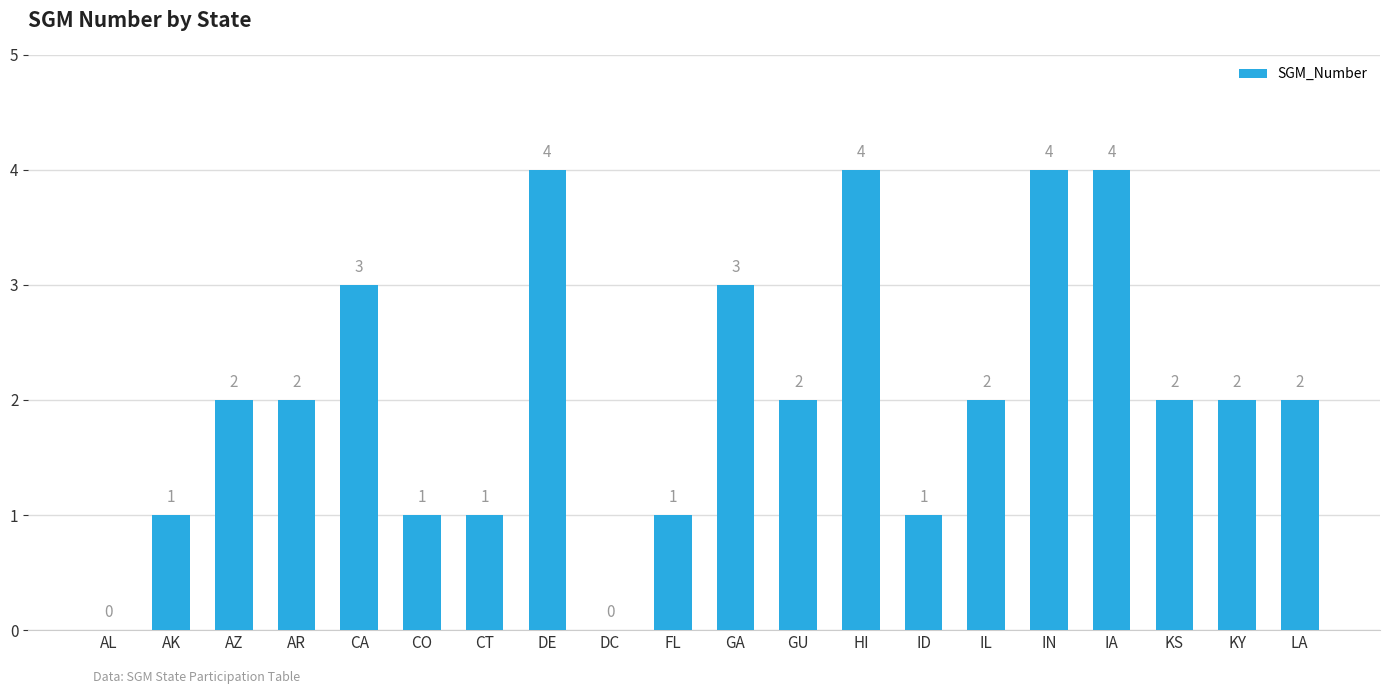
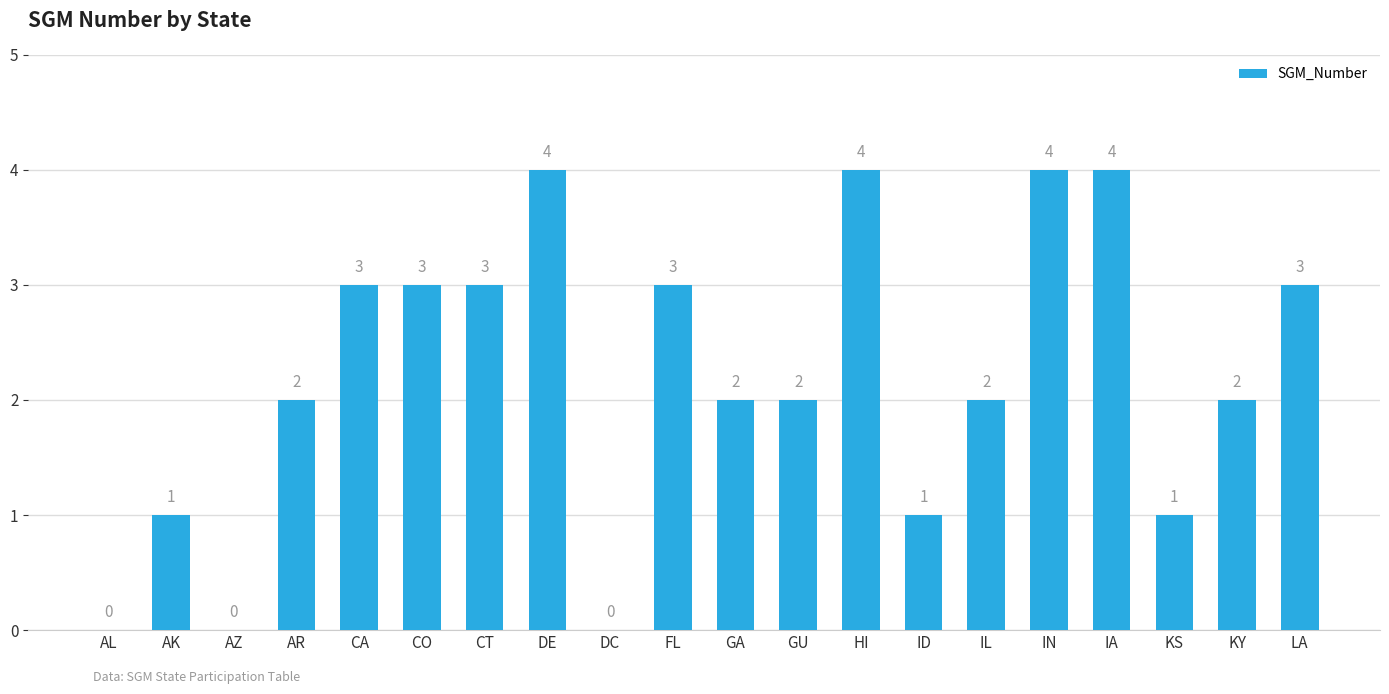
  {
    "AL": 0,
    "AK": 1,
-   "AZ": 2,
+   "AZ": 0,
    "AR": 2,
    "CA": 3,
-   "CO": 1,
-   "CT": 1,
+   "CO": 3,
+   "CT": 3,
    "DE": 4,
    "DC": 0,
-   "FL": 1,
-   "GA": 3,
+   "FL": 3,
+   "GA": 2,
    "GU": 2,
    "HI": 4,
    "ID": 1,
    "IL": 2,
    "IN": 4,
    "IA": 4,
-   "KS": 2,
+   "KS": 1,
    "KY": 2,
-   "LA": 2
+   "LA": 3
  }
